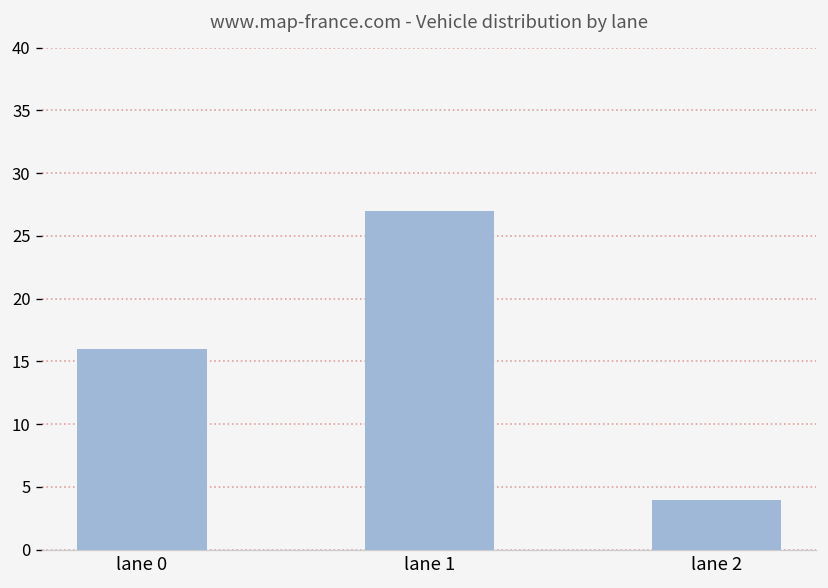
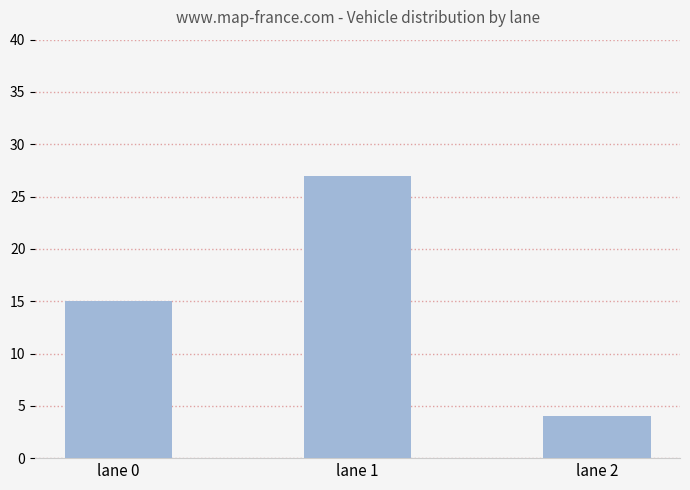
  {
-   "lane 0": 16,
+   "lane 0": 15,
    "lane 1": 27,
    "lane 2": 4
  }
